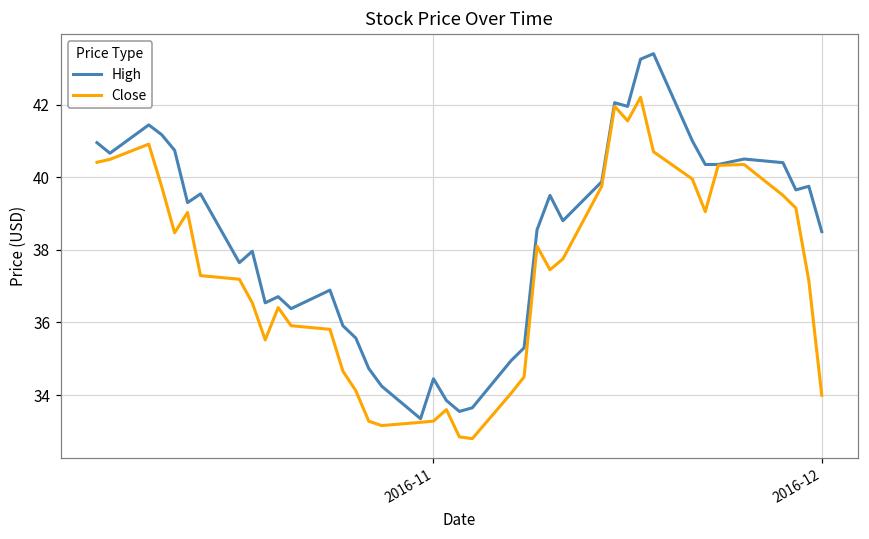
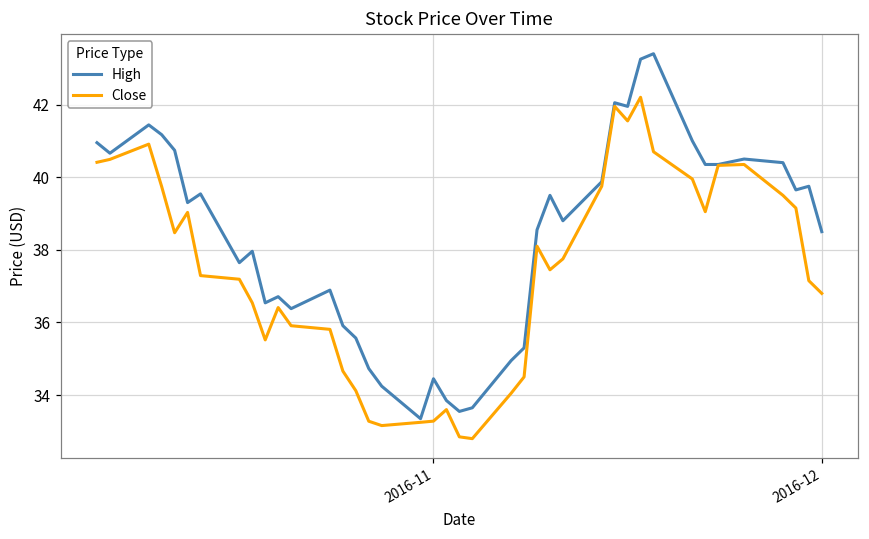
  {
    "High": {
      "2016-11": 34.5,
      "2016-12": 38.5
    },
    "Close": {
      "2016-11": 33.3,
-     "2016-12": 34.0
+     "2016-12": 36.8
    }
  }
